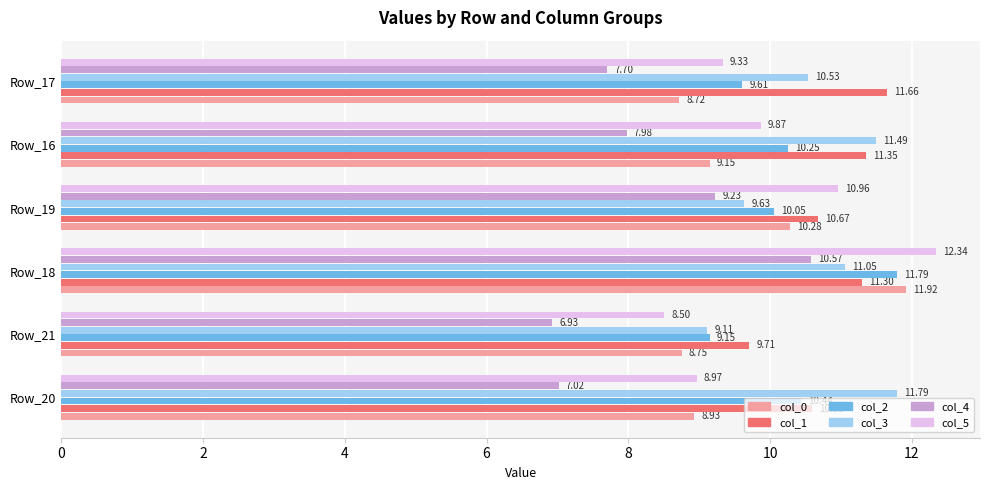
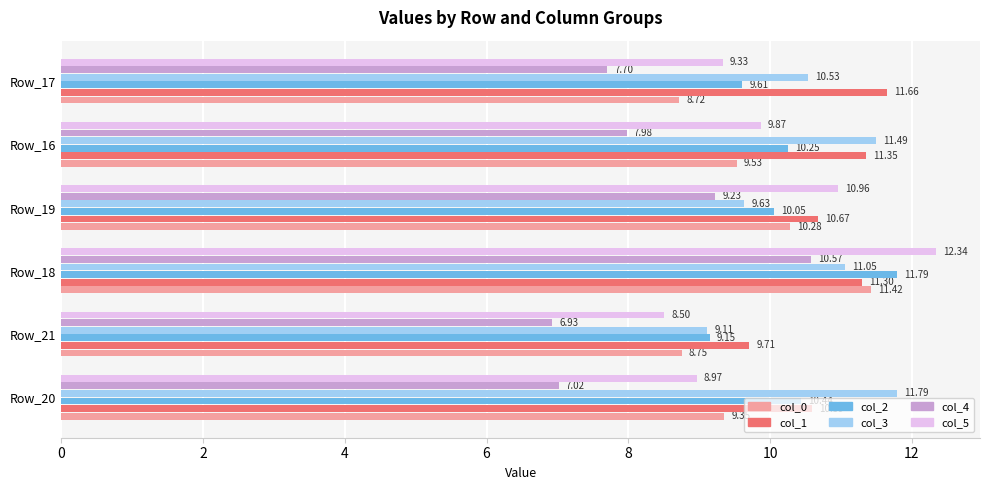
  {
    "col_0": {
      "Row_17": 8.72,
-     "Row_16": 9.15,
+     "Row_16": 9.53,
      "Row_19": 10.28,
-     "Row_18": 11.92,
+     "Row_18": 11.42,
      "Row_21": 8.75,
-     "Row_20": 8.9
+     "Row_20": 9.4
    },
    "col_1": {
      "Row_17": 11.66,
      "Row_16": 11.35,
      "Row_19": 10.67,
      "Row_18": 11.30,
      "Row_21": 9.71
    }
  }
